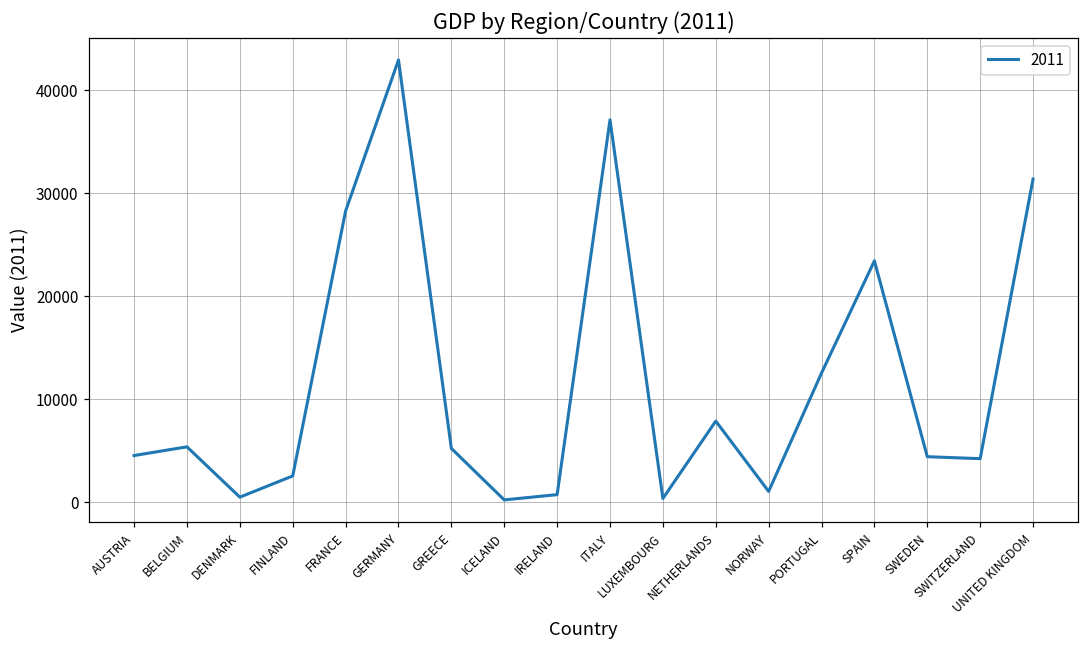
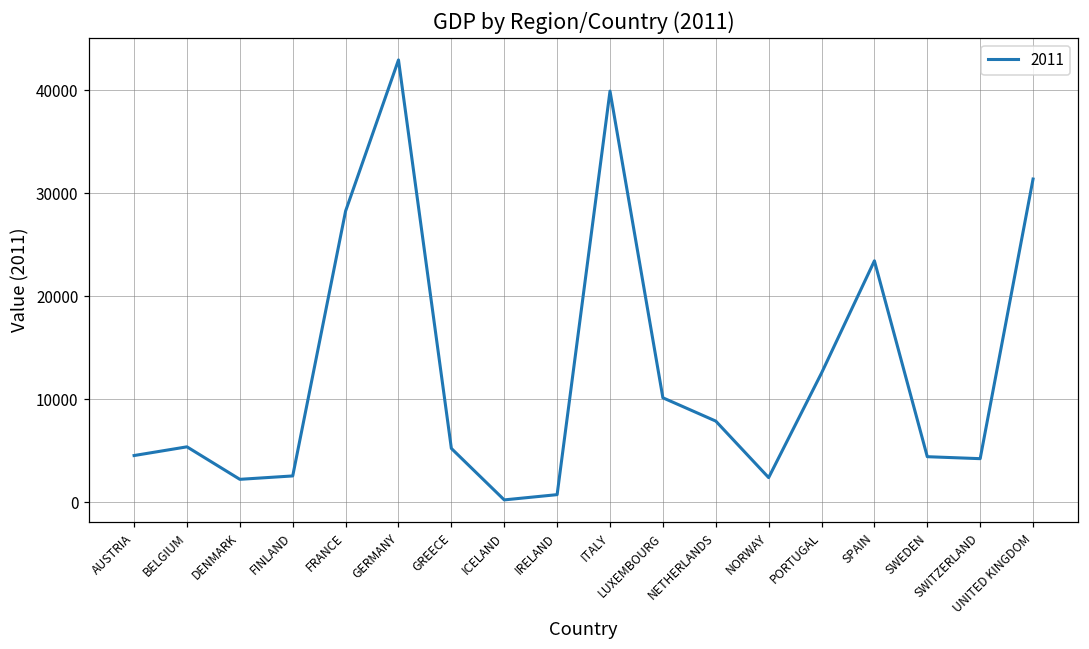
  {
    "AUSTRIA": 5000,
    "BELGIUM": 5000,
-   "DENMARK": 0,
+   "DENMARK": 2000,
    "FINLAND": 3000,
    "FRANCE": 28000,
    "GERMANY": 43000,
    "GREECE": 5000,
    "ICELAND": 0,
    "IRELAND": 1000,
-   "ITALY": 37000,
-   "LUXEMBOURG": 0,
+   "ITALY": 40000,
+   "LUXEMBOURG": 10000,
    "NETHERLANDS": 8000,
-   "NORWAY": 1000,
+   "NORWAY": 2000,
    "PORTUGAL": 13000,
    "SPAIN": 23000,
    "SWEDEN": 4000,
    "SWITZERLAND": 4000,
    "UNITED KINGDOM": 31000
  }
